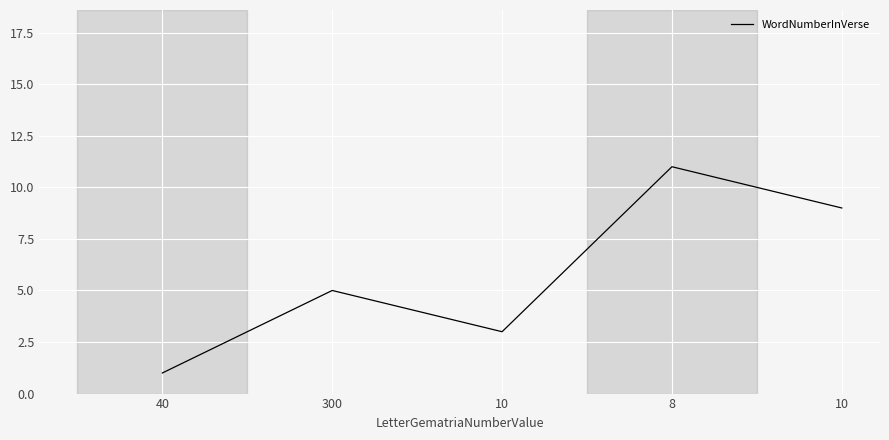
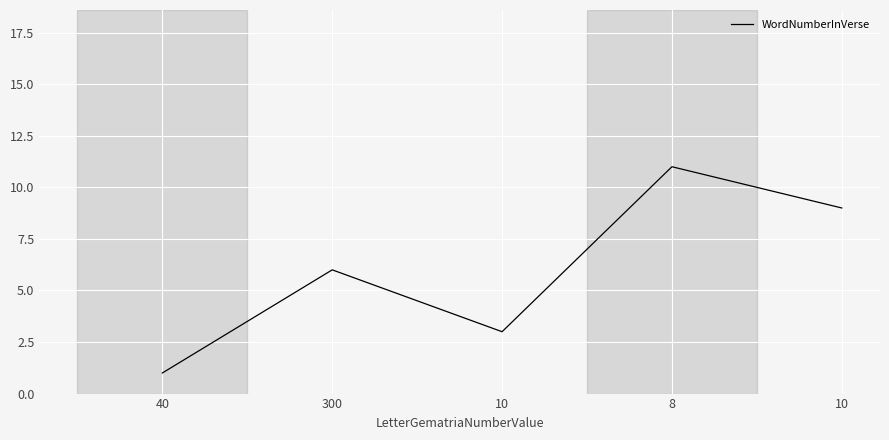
  {
    "40": 1,
-   "300": 5,
+   "300": 6,
    "8": 11
  }
